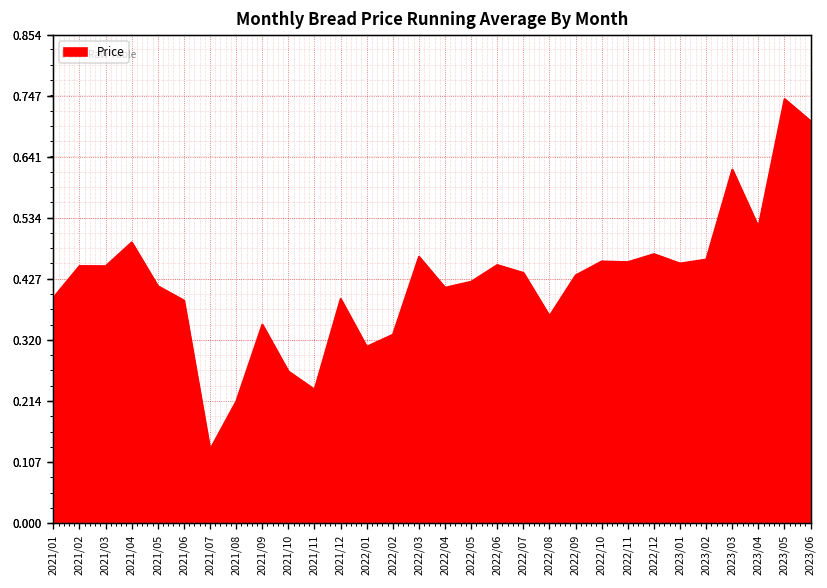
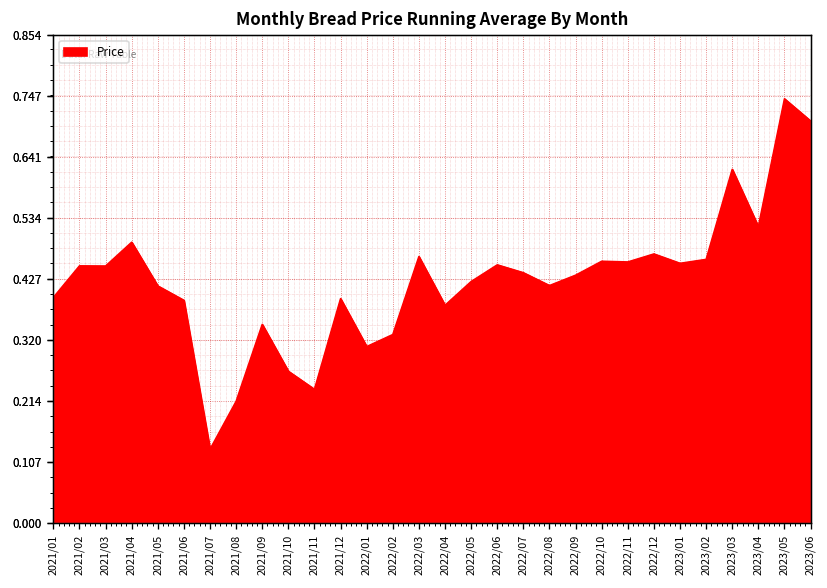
  {
    "2021/01": 0.40,
    "2021/02": 0.45,
    "2021/03": 0.45,
    "2021/04": 0.49,
    "2021/05": 0.42,
    "2021/06": 0.39,
    "2021/07": 0.13,
    "2021/08": 0.21,
    "2021/09": 0.35,
    "2021/10": 0.27,
    "2021/11": 0.23,
    "2021/12": 0.39,
    "2022/01": 0.31,
    "2022/02": 0.33,
    "2022/03": 0.47,
-   "2022/04": 0.41,
+   "2022/04": 0.38,
    "2022/05": 0.42,
    "2022/06": 0.45,
    "2022/07": 0.44,
-   "2022/08": 0.36,
+   "2022/08": 0.42,
    "2022/09": 0.43,
    "2022/10": 0.46,
    "2022/11": 0.46,
    "2022/12": 0.47,
    "2023/01": 0.45,
    "2023/02": 0.46,
    "2023/03": 0.62,
    "2023/04": 0.52,
    "2023/05": 0.74,
    "2023/06": 0.70
  }
